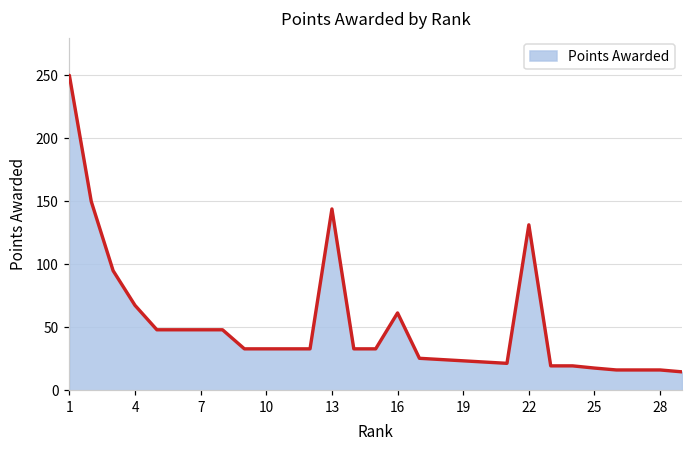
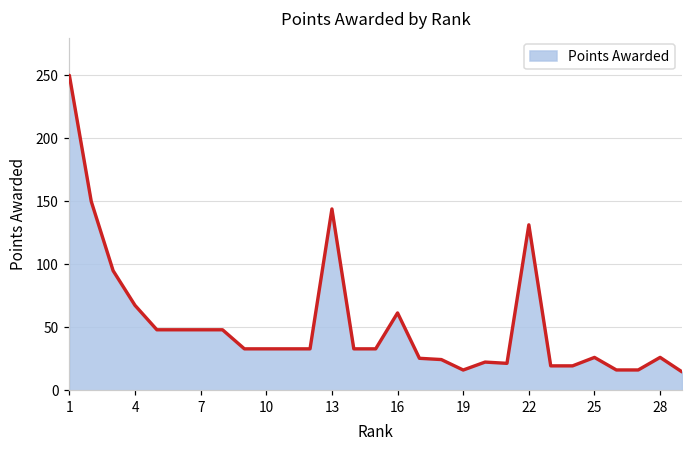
  {
    "1": 250,
    "4": 68,
    "7": 48,
    "10": 33,
    "13": 144,
    "16": 62,
-   "19": 24,
+   "19": 16,
    "22": 131,
-   "25": 18,
-   "28": 16
+   "25": 26,
+   "28": 26
  }
